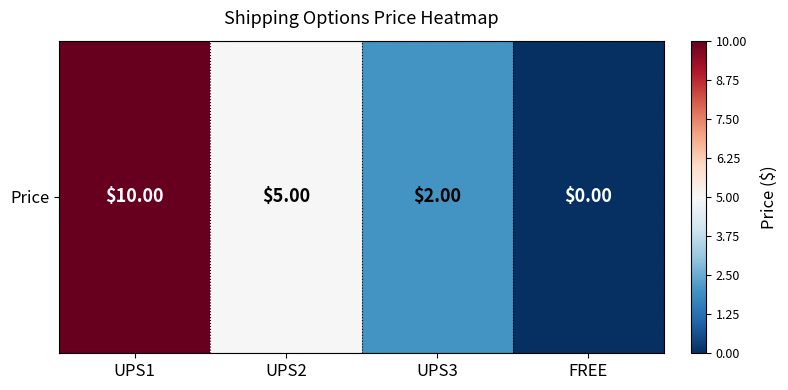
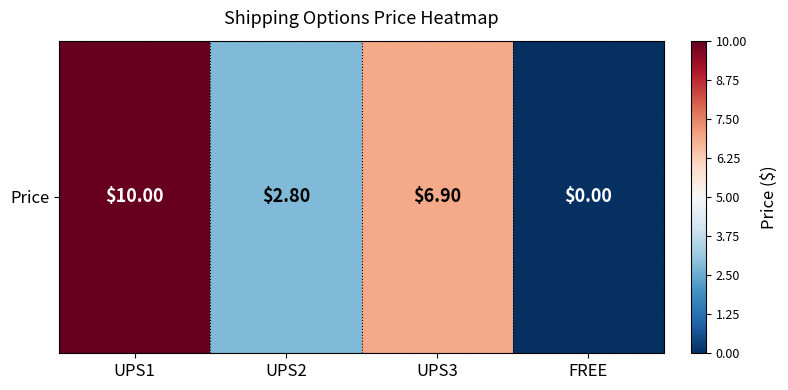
  {
    "Price": {
      "UPS1": "$10.00",
-     "UPS2": "$5.00",
-     "UPS3": "$2.00",
+     "UPS2": "$2.80",
+     "UPS3": "$6.90",
      "FREE": "$0.00"
    }
  }
